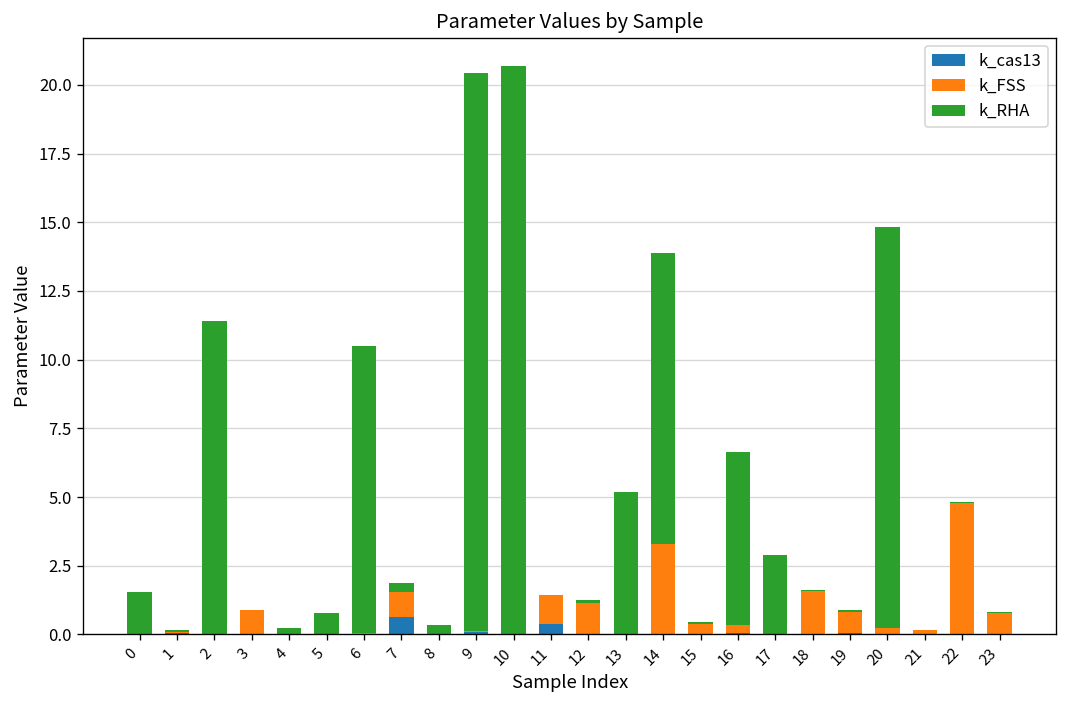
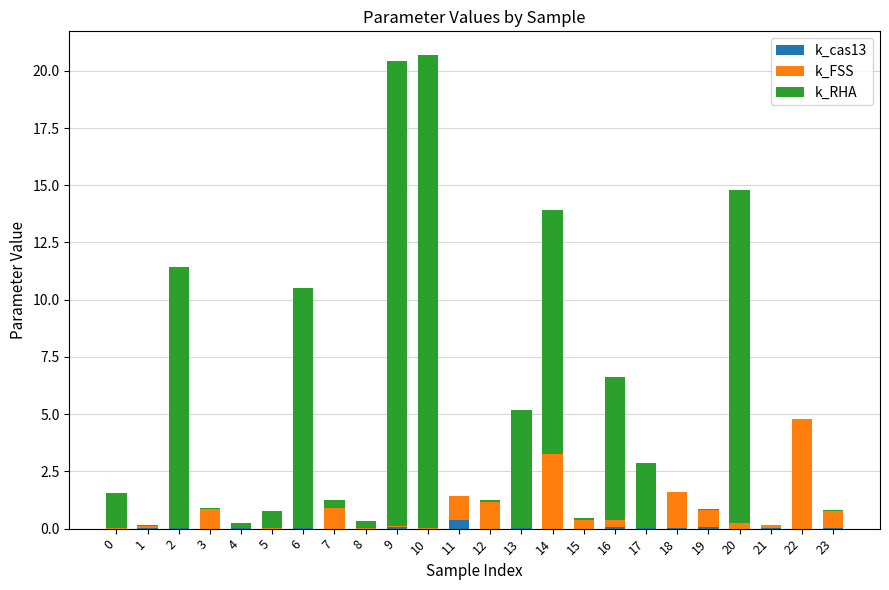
  {
    "k_cas13": {
-     "7": 0.6,
+     "7": 0.0,
      "11": 0.4
    },
    "k_FSS": {
      "3": 0.9,
      "7": 0.9,
      "11": 1.1,
      "12": 1.1,
      "14": 3.3,
      "15": 0.4,
      "16": 0.3,
      "18": 1.6,
      "19": 0.8,
      "20": 0.2,
      "21": 0.1,
      "22": 4.8,
      "23": 0.8
    },
    "k_RHA": {
      "0": 1.5,
      "2": 11.4,
      "4": 0.2,
      "5": 0.7,
      "6": 10.5,
      "7": 0.3,
      "8": 0.3,
      "9": 20.3,
      "10": 20.7,
      "12": 0.1,
      "13": 5.2,
      "14": 10.6,
      "16": 6.3,
      "17": 2.9,
      "20": 14.6
    }
  }
